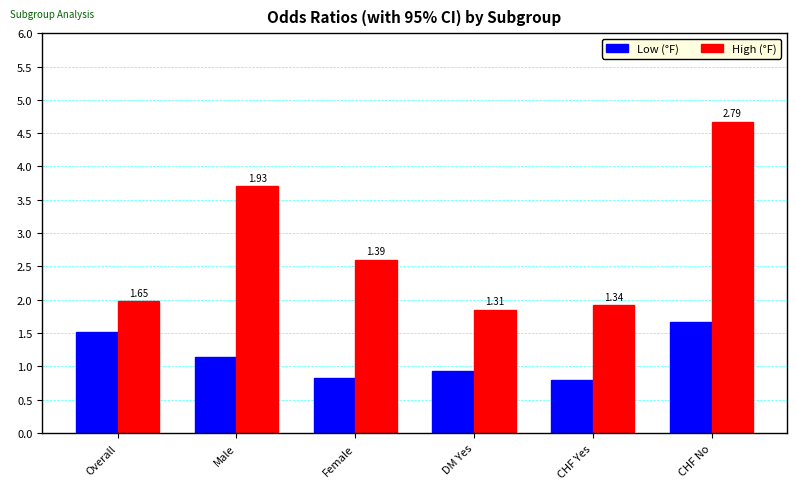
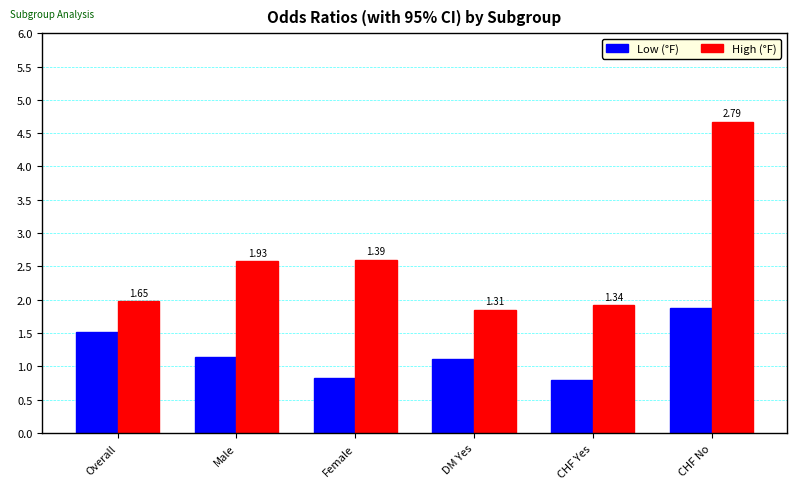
  {
    "Low (°F)": {
      "Overall": 1.5,
      "Male": 1.1,
      "Female": 0.8,
-     "DM Yes": 0.9,
+     "DM Yes": 1.1,
      "CHF Yes": 0.8,
-     "CHF No": 1.7
+     "CHF No": 1.9
    },
    "High (°F)": {
-     "Male": 3.7
+     "Male": 2.6
    }
  }
